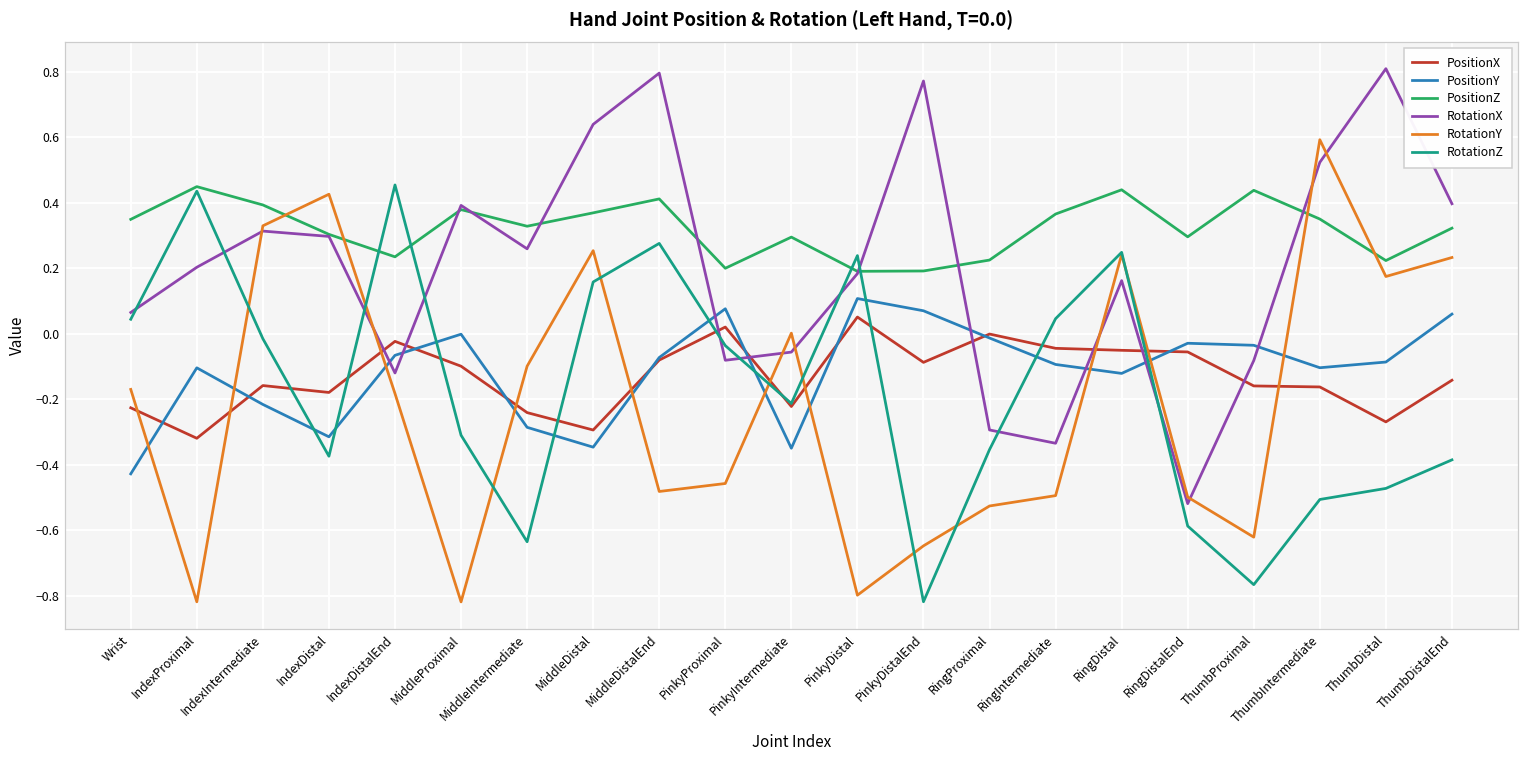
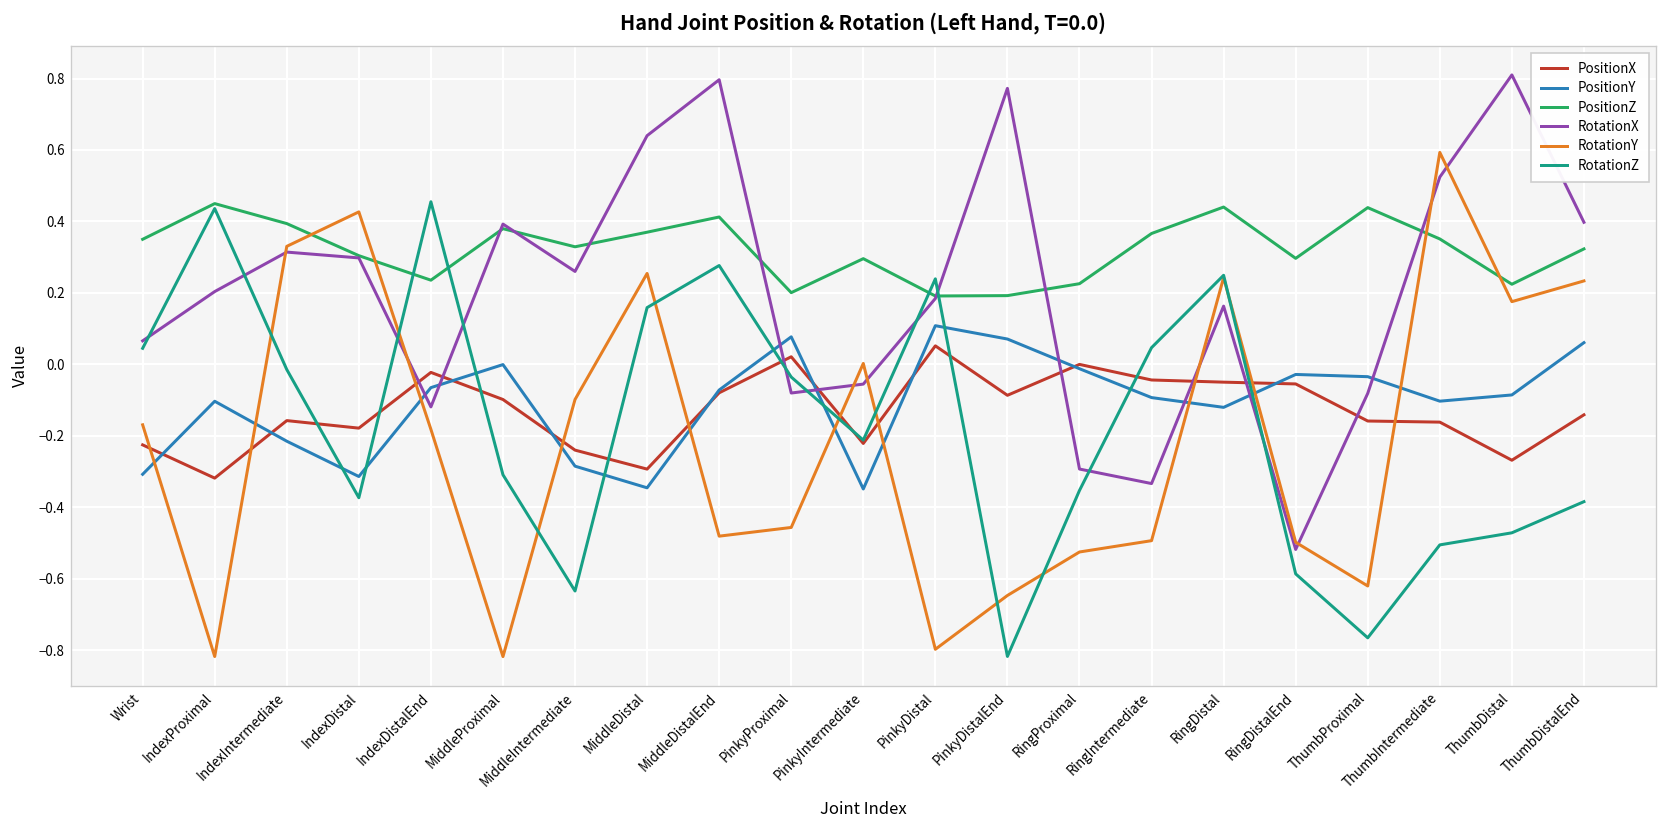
  {
    "PositionX": {
      "Wrist": -0.23,
      "IndexProximal": -0.32,
      "IndexIntermediate": -0.16,
      "IndexDistal": -0.18,
      "IndexDistalEnd": -0.02,
      "MiddleProximal": -0.10,
      "MiddleIntermediate": -0.24,
      "MiddleDistal": -0.29,
      "PinkyProximal": 0.02,
      "PinkyIntermediate": -0.22,
      "PinkyDistal": 0.05,
      "PinkyDistalEnd": -0.09,
      "RingProximal": 0.00,
      "RingIntermediate": -0.04,
      "RingDistal": -0.05,
      "RingDistalEnd": -0.05,
      "ThumbProximal": -0.16,
      "ThumbIntermediate": -0.16,
      "ThumbDistal": -0.27,
      "ThumbDistalEnd": -0.14
    },
    "PositionY": {
-     "Wrist": -0.43,
+     "Wrist": -0.31,
      "IndexProximal": -0.10,
      "IndexIntermediate": -0.22,
      "IndexDistal": -0.31,
      "IndexDistalEnd": -0.07,
      "MiddleProximal": 0.00,
      "MiddleIntermediate": -0.29,
      "MiddleDistal": -0.35,
      "PinkyProximal": 0.08,
      "PinkyIntermediate": -0.35,
      "PinkyDistal": 0.11,
      "PinkyDistalEnd": 0.07,
      "RingProximal": -0.01,
      "RingIntermediate": -0.09,
      "RingDistal": -0.12,
      "RingDistalEnd": -0.03,
      "ThumbProximal": -0.03,
      "ThumbIntermediate": -0.10,
      "ThumbDistal": -0.09,
      "ThumbDistalEnd": 0.06
    },
    "RotationX": {
      "Wrist": 0.07,
      "IndexProximal": 0.20,
      "IndexIntermediate": 0.31,
      "IndexDistalEnd": -0.12,
      "MiddleProximal": 0.39,
      "MiddleIntermediate": 0.26,
      "MiddleDistal": 0.64,
      "MiddleDistalEnd": 0.80,
      "PinkyProximal": -0.08,
      "PinkyIntermediate": -0.06,
      "PinkyDistalEnd": 0.77,
      "RingProximal": -0.29,
      "RingIntermediate": -0.33,
      "RingDistal": 0.16,
      "RingDistalEnd": -0.52,
      "ThumbProximal": -0.08,
      "ThumbIntermediate": 0.52,
      "ThumbDistal": 0.81,
      "ThumbDistalEnd": 0.40
    },
    "RotationY": {
      "Wrist": -0.17,
      "IndexProximal": -0.82,
      "IndexIntermediate": 0.33,
      "IndexDistal": 0.43,
      "IndexDistalEnd": -0.18,
      "MiddleProximal": -0.82,
      "MiddleIntermediate": -0.10,
      "MiddleDistal": 0.25,
      "MiddleDistalEnd": -0.48,
      "PinkyProximal": -0.46,
      "PinkyIntermediate": 0.00,
      "PinkyDistal": -0.80,
      "PinkyDistalEnd": -0.65,
      "RingProximal": -0.53,
      "RingIntermediate": -0.49,
      "RingDistalEnd": -0.50,
      "ThumbProximal": -0.62,
      "ThumbIntermediate": 0.59,
      "ThumbDistal": 0.18,
      "ThumbDistalEnd": 0.23
    }
  }
